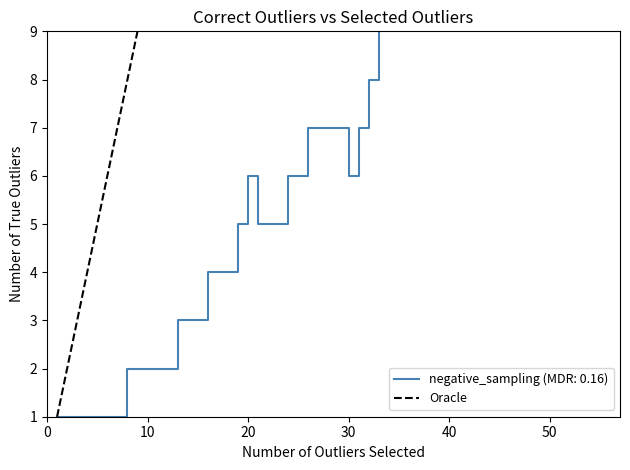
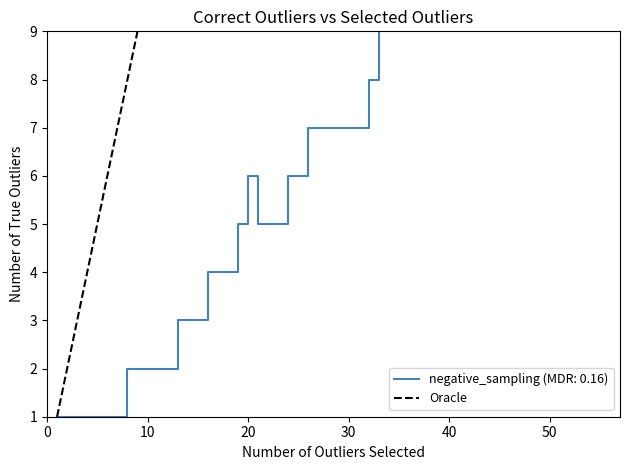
  {
    "negative_sampling (MDR: 0.16)": {
      "10": 2,
      "20": 6,
-     "30": 6
+     "30": 7
    }
  }
